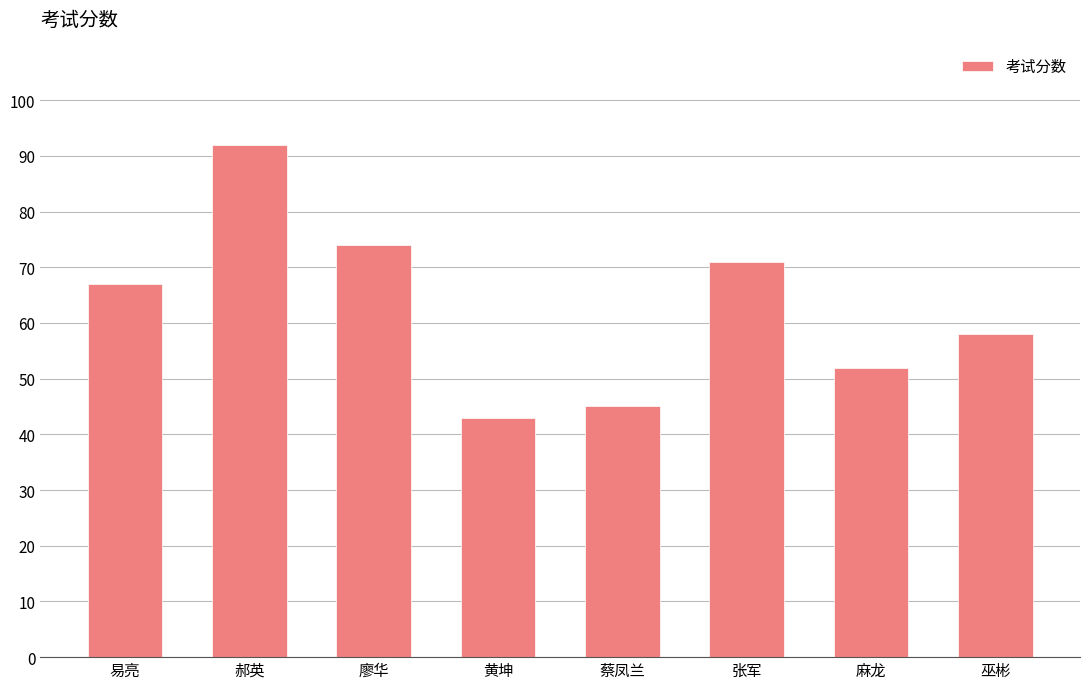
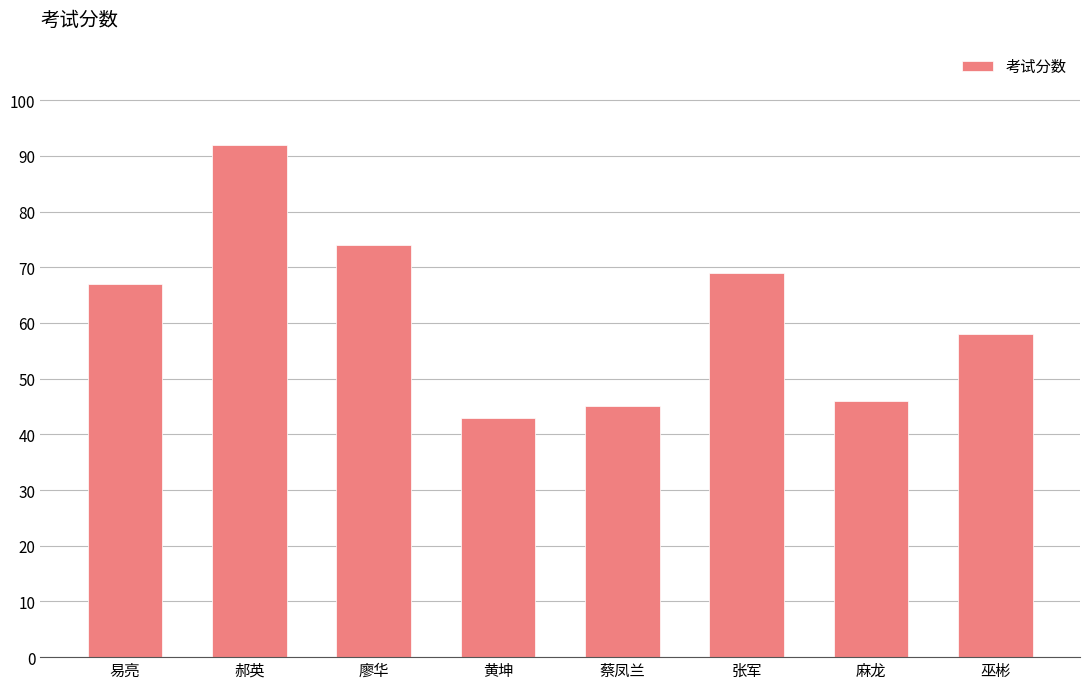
  {
    "易亮": 67,
    "郝英": 92,
    "廖华": 74,
    "黄坤": 43,
    "蔡凤兰": 45,
-   "张军": 71,
-   "麻龙": 52,
+   "张军": 69,
+   "麻龙": 46,
    "巫彬": 58
  }
